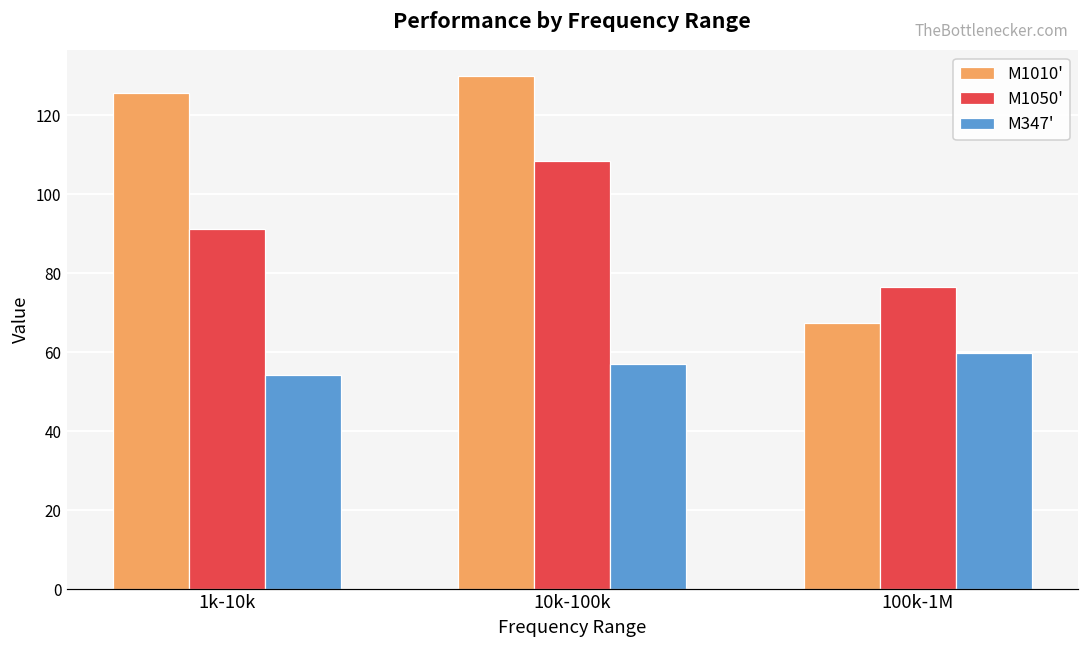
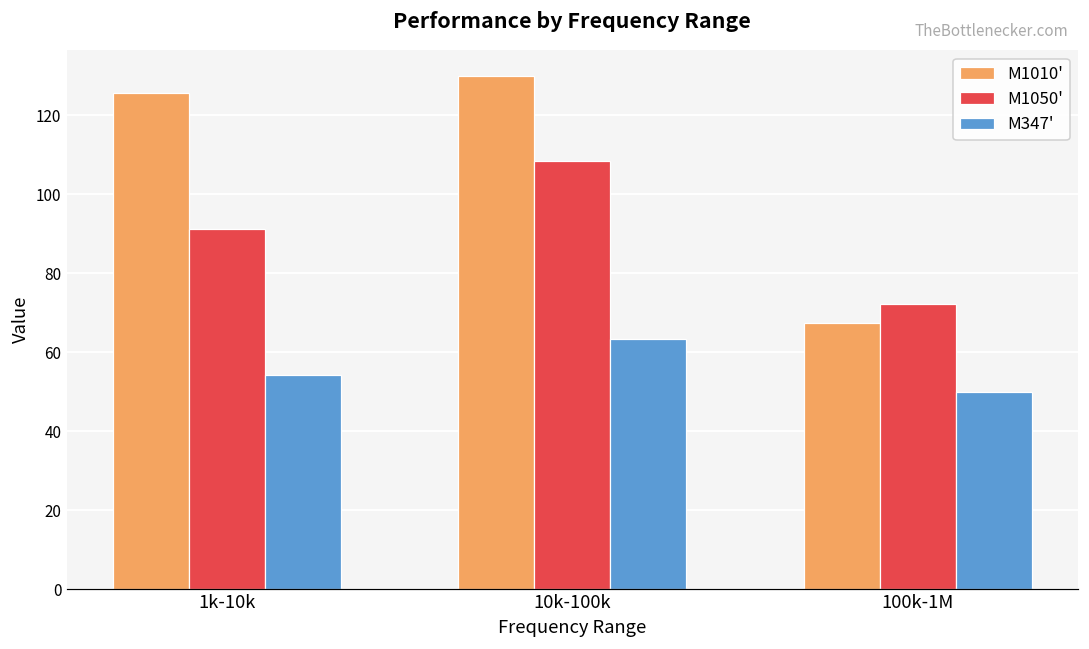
  {
    "M1010'": {
      "1k-10k": 126,
      "10k-100k": 130,
      "100k-1M": 67
    },
    "M1050'": {
      "1k-10k": 91,
      "10k-100k": 108,
-     "100k-1M": 76
+     "100k-1M": 72
    },
    "M347'": {
      "1k-10k": 54,
-     "10k-100k": 57,
-     "100k-1M": 60
+     "10k-100k": 63,
+     "100k-1M": 50
    }
  }
